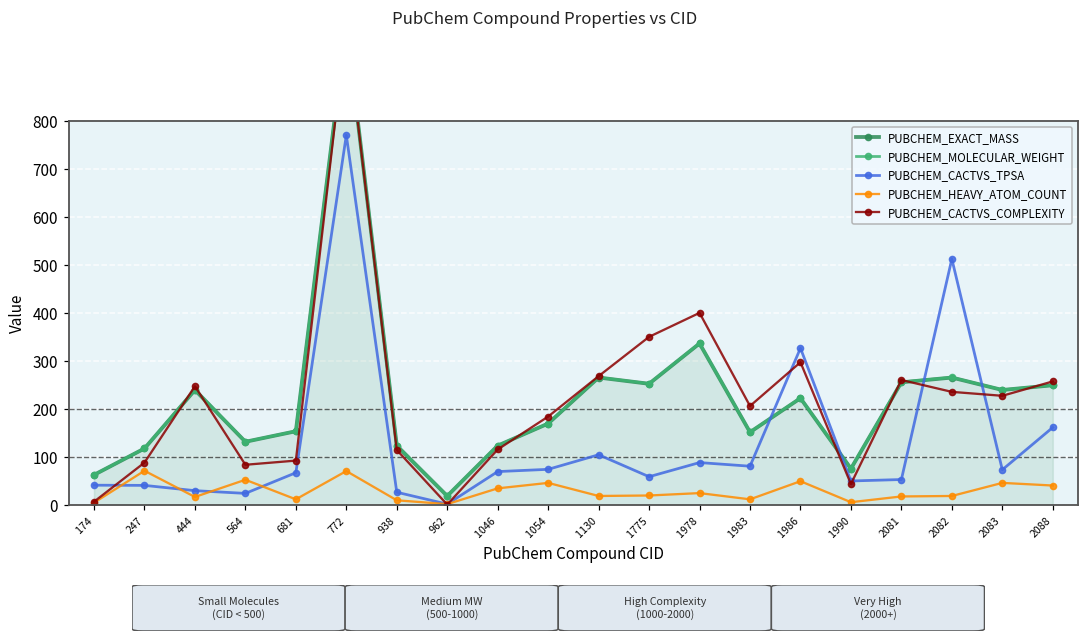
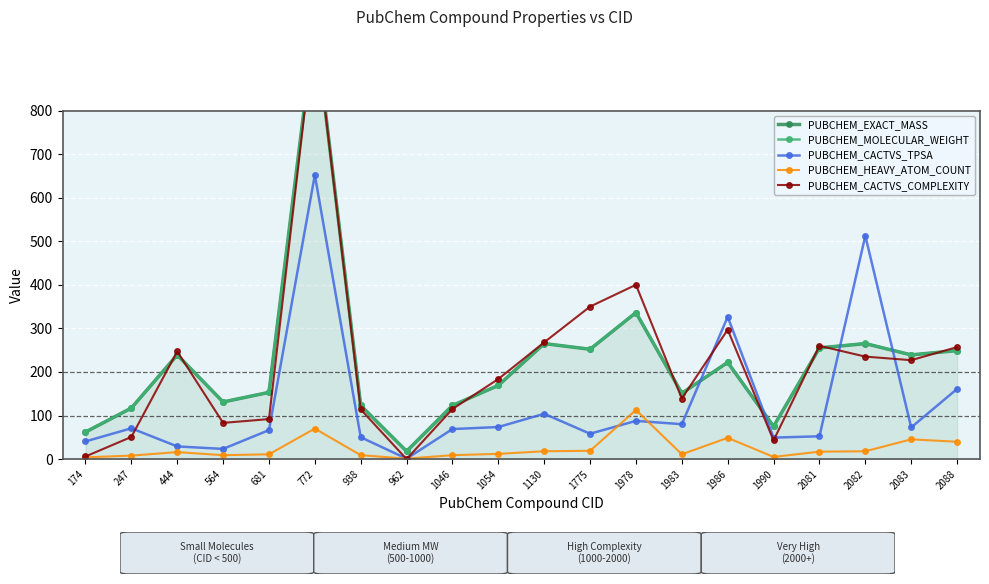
  {
    "PUBCHEM_CACTVS_TPSA": {
      "174": 40,
-     "247": 40,
+     "247": 70,
      "444": 30,
      "564": 20,
      "681": 70,
-     "772": 770,
-     "938": 30,
+     "772": 650,
+     "938": 50,
      "1046": 70,
      "1054": 70,
      "1130": 100,
      "1775": 60,
      "1978": 90,
      "1983": 80,
      "1986": 330,
      "1990": 50,
      "2081": 50,
      "2082": 510,
      "2083": 70,
      "2088": 160
    },
    "PUBCHEM_HEAVY_ATOM_COUNT": {
-     "247": 70,
+     "247": 10,
      "444": 20,
-     "564": 50,
+     "564": 10,
      "681": 10,
      "772": 70,
      "938": 10,
-     "1046": 30,
-     "1054": 50,
+     "1046": 10,
+     "1054": 10,
      "1130": 20,
      "1775": 20,
-     "1978": 20,
+     "1978": 110,
      "1983": 10,
      "1986": 50,
      "1990": 10,
      "2081": 20,
      "2082": 20,
      "2083": 50,
      "2088": 40
    },
    "PUBCHEM_CACTVS_COMPLEXITY": {
-     "247": 90,
+     "247": 50,
      "444": 250,
      "564": 80,
      "681": 90,
      "938": 110,
      "1046": 120,
      "1054": 180,
      "1775": 350,
      "1978": 400,
-     "1983": 210,
+     "1983": 140,
      "1986": 300,
      "1990": 40,
      "2082": 240,
      "2083": 230,
      "2088": 260
    }
  }
